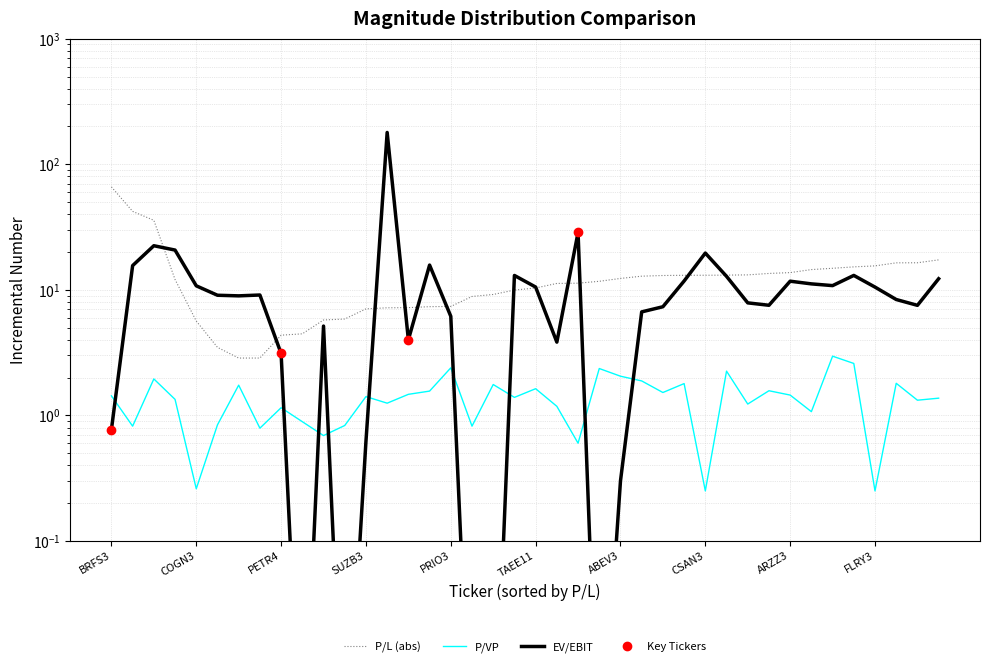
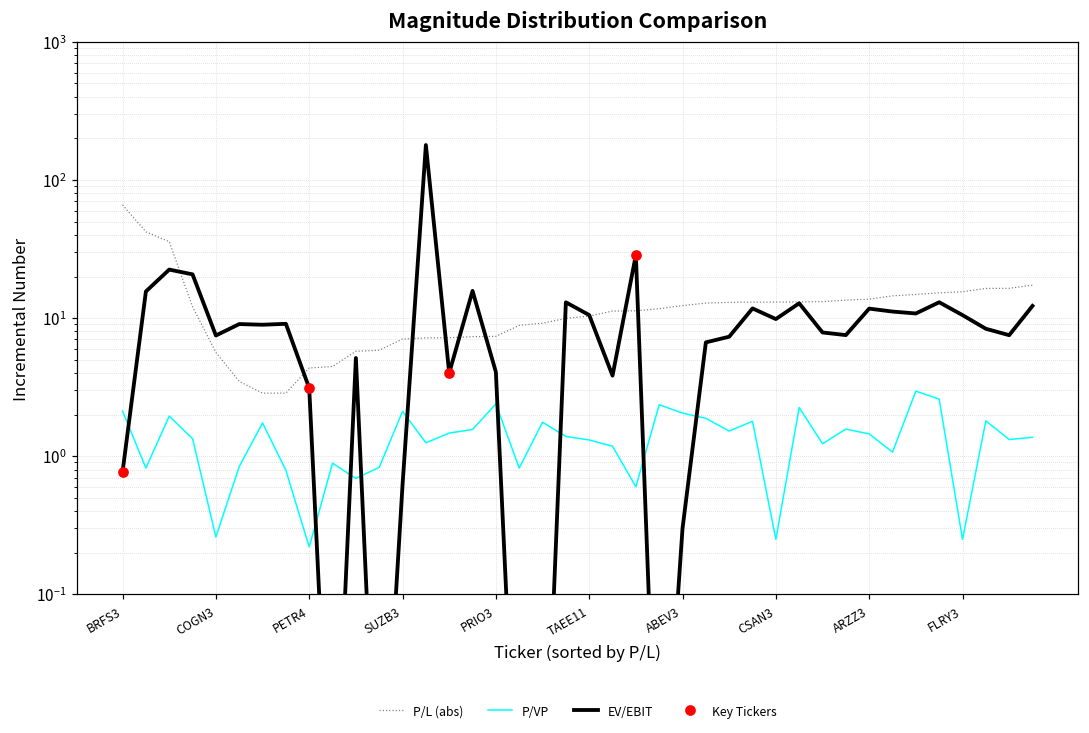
  {
    "P/L (abs)": {
      "BRFS3": 70,
      "COGN3": 6,
      "PETR4": 4.4,
      "SUZB3": 7,
      "PRIO3": 7,
      "ABEV3": 12,
      "CSAN3": 13,
      "ARZZ3": 14,
      "FLRY3": 16
    },
    "P/VP": {
-     "BRFS3": 1.4,
+     "BRFS3": 2.1,
      "COGN3": 0.26,
-     "PETR4": 1.2,
-     "SUZB3": 1.4,
+     "PETR4": 0.22,
+     "SUZB3": 2.1,
      "PRIO3": 2.4,
-     "TAEE11": 1.6,
+     "TAEE11": 1.3,
      "ABEV3": 2.1,
      "CSAN3": 0.25,
      "ARZZ3": 1.5,
      "FLRY3": 0.25
    },
    "EV/EBIT": {
-     "COGN3": 11,
+     "COGN3": 7,
      "SUZB3": 0.6,
-     "PRIO3": 6,
+     "PRIO3": 4.1,
      "ABEV3": 0.3,
-     "CSAN3": 20,
+     "CSAN3": 10,
      "ARZZ3": 12,
      "FLRY3": 11
    }
  }
